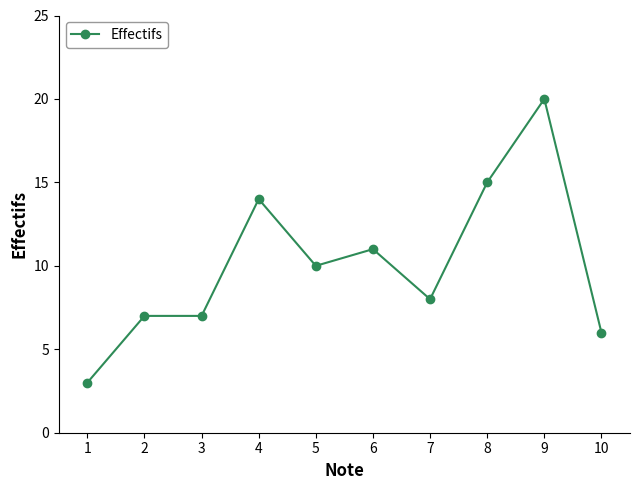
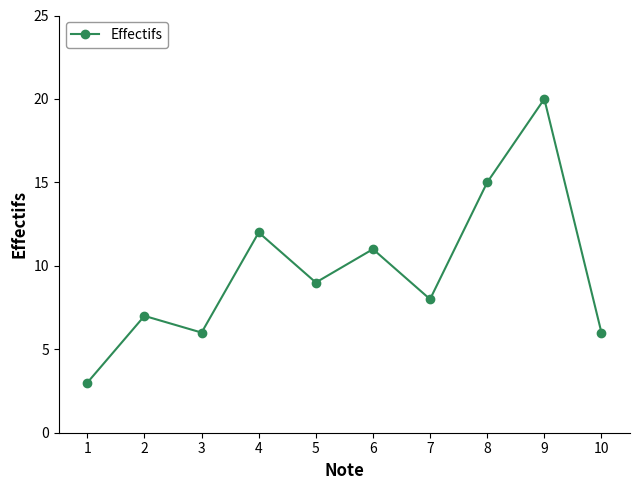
  {
    "1": 3,
    "2": 7,
-   "3": 7,
-   "4": 14,
-   "5": 10,
+   "3": 6,
+   "4": 12,
+   "5": 9,
    "6": 11,
    "7": 8,
    "8": 15,
    "9": 20,
    "10": 6
  }
